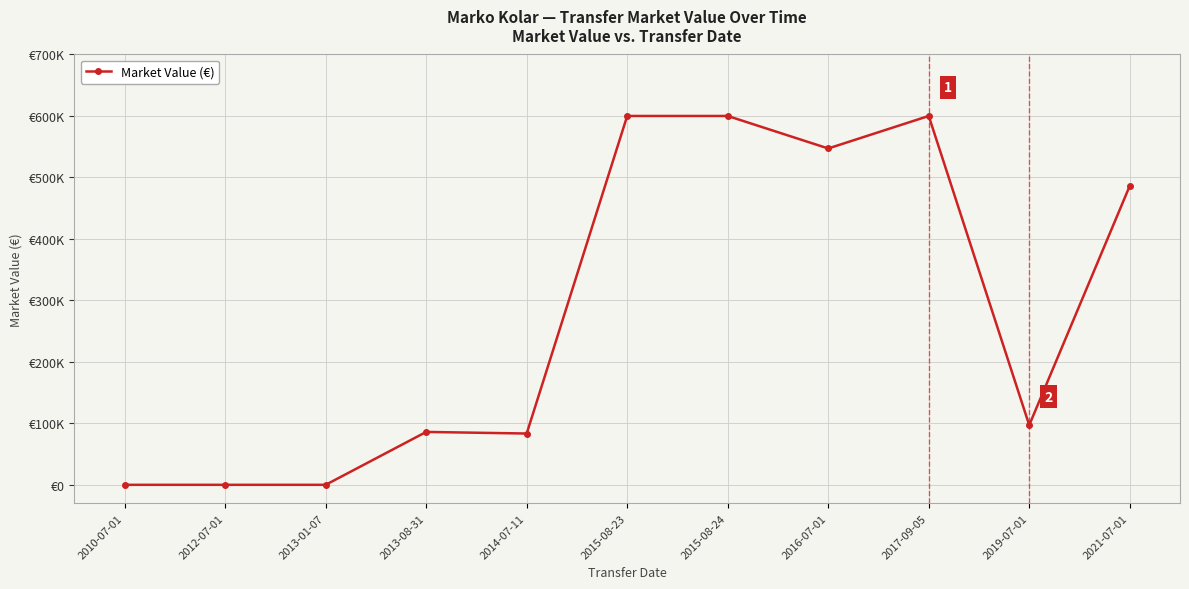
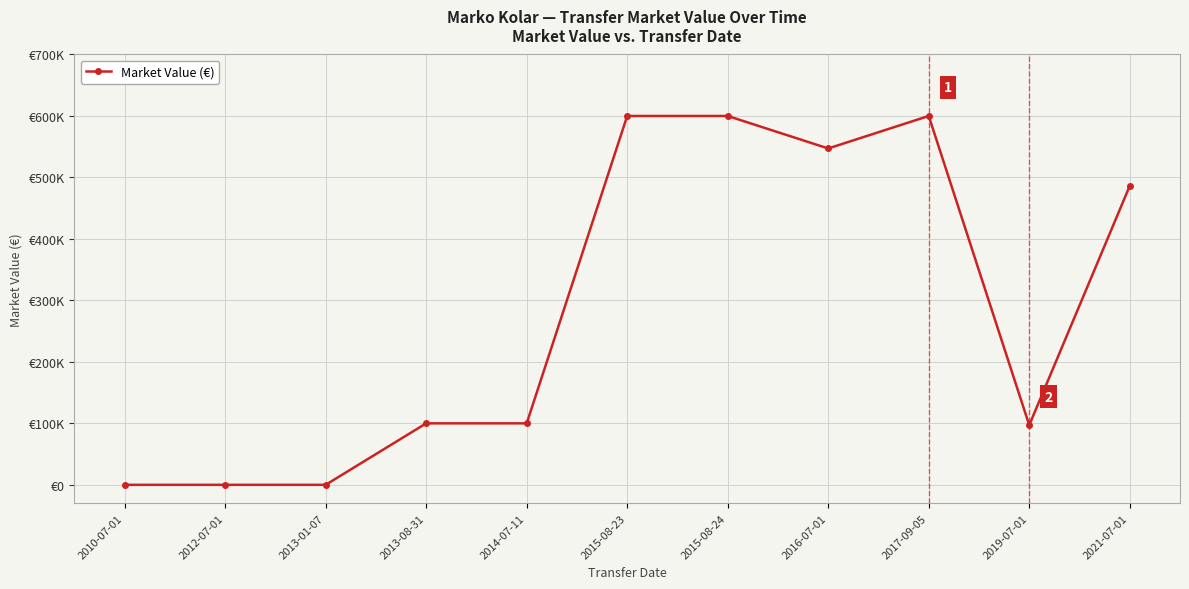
  {
    "2010-07-01": "€0",
    "2012-07-01": "€0",
    "2013-01-07": "€0",
-   "2013-08-31": "€90000",
-   "2014-07-11": "€80000",
+   "2013-08-31": "€100000",
+   "2014-07-11": "€100000",
    "2015-08-23": "€600000",
    "2015-08-24": "€600000",
    "2016-07-01": "€550000",
    "2017-09-05": "€600000",
    "2019-07-01": "€100000",
    "2021-07-01": "€490000"
  }
